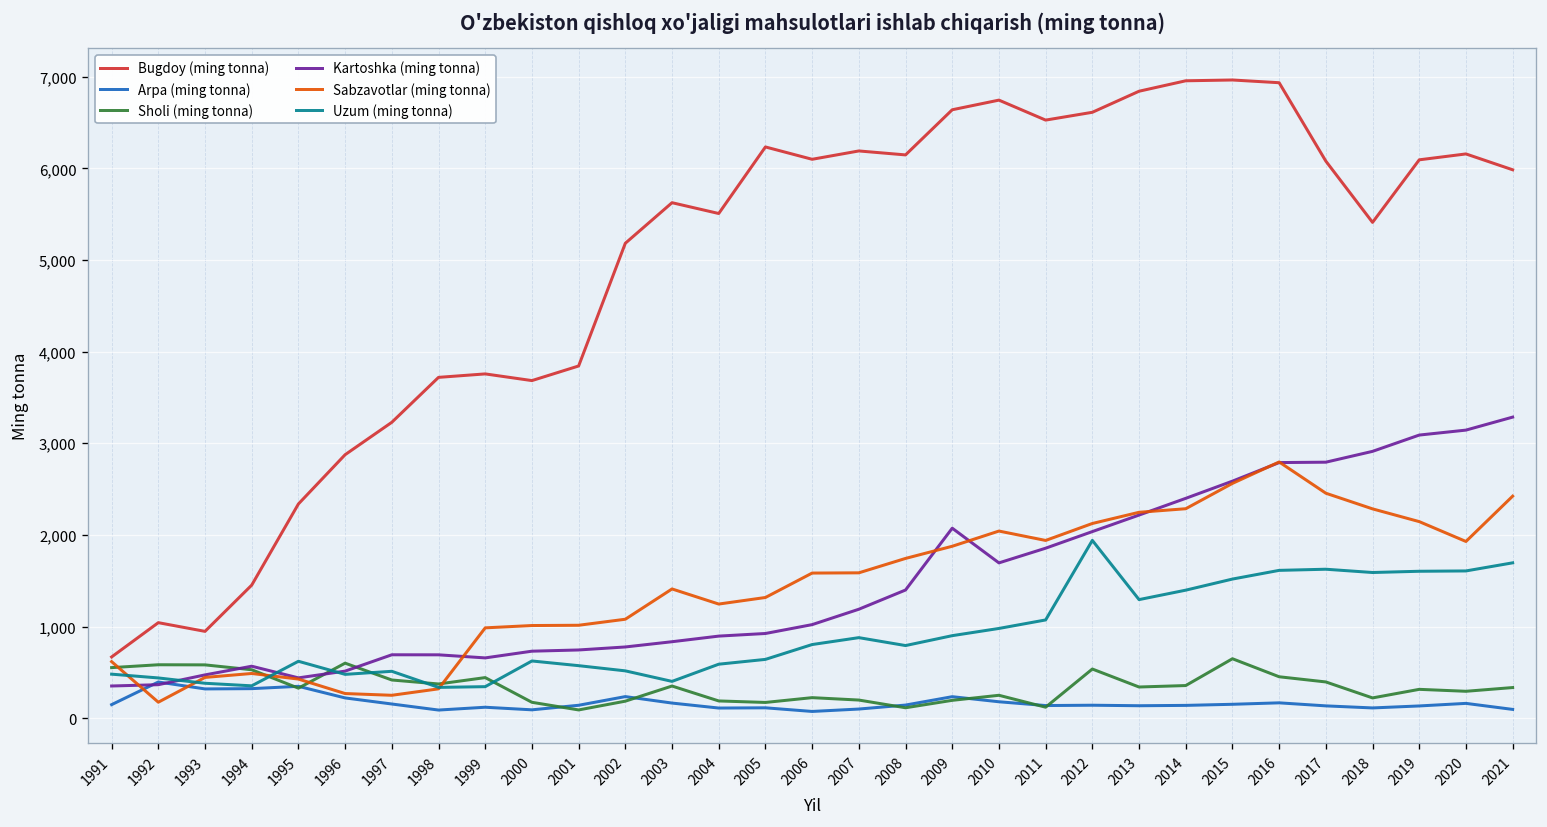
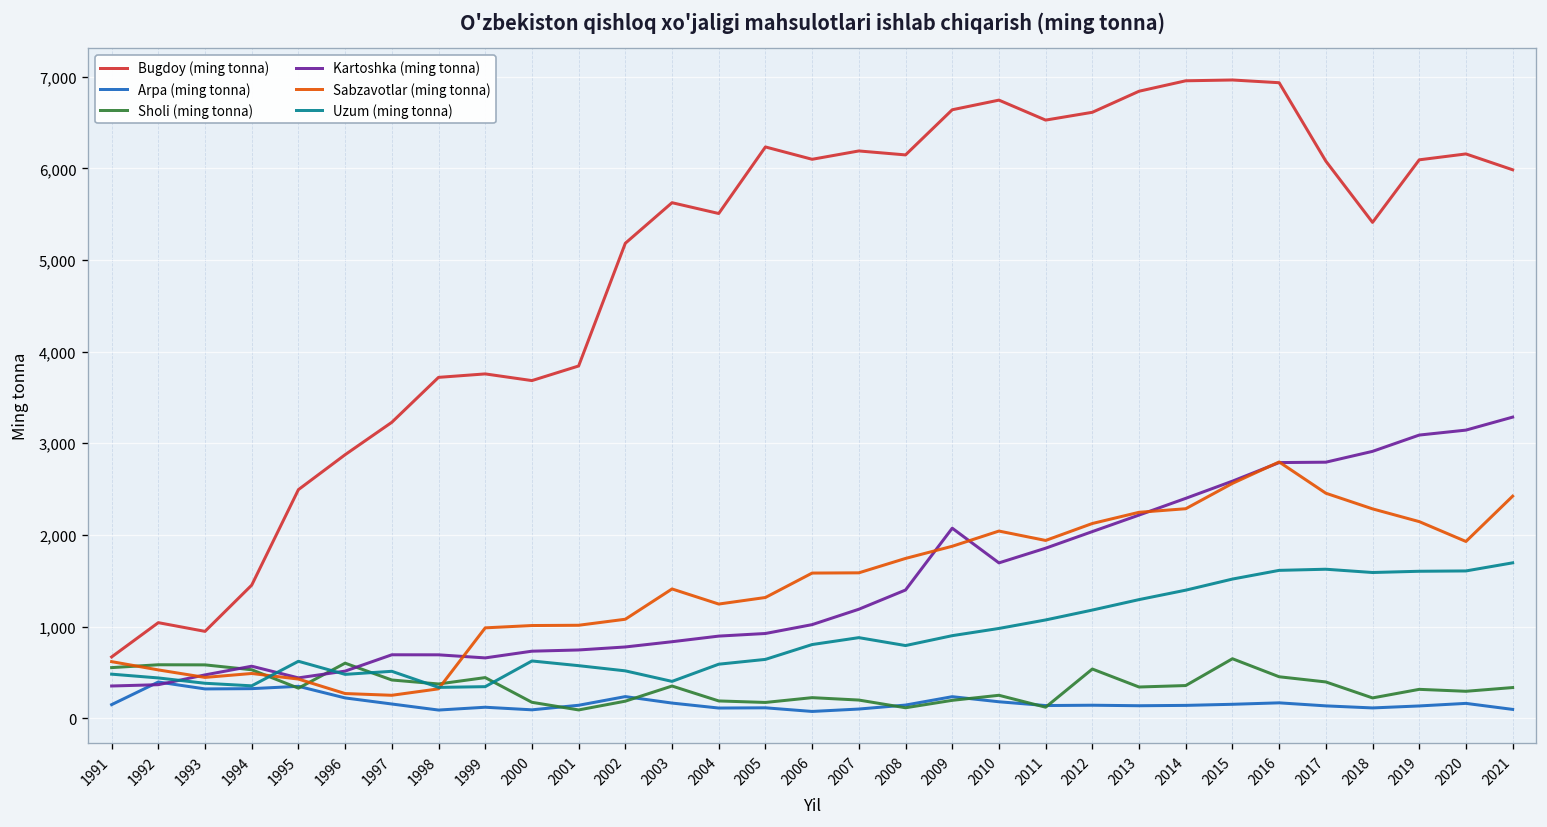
  {
    "Bugdoy (ming tonna)": {
      "1991": "700",
      "1992": "1,000",
      "1993": "900",
      "1994": "1,500",
-     "1995": "2,300",
+     "1995": "2,500",
      "1996": "2,900",
      "1997": "3,200",
      "1998": "3,700",
      "1999": "3,800",
      "2000": "3,700",
      "2001": "3,800",
      "2002": "5,200",
      "2003": "5,600",
      "2004": "5,500",
      "2005": "6,200",
      "2006": "6,100",
      "2007": "6,200",
      "2008": "6,100",
      "2009": "6,600",
      "2010": "6,700",
      "2011": "6,500",
      "2012": "6,600",
      "2013": "6,800",
      "2014": "7,000",
      "2015": "7,000",
      "2016": "6,900",
      "2017": "6,100",
      "2018": "5,400",
      "2019": "6,100",
      "2020": "6,200",
      "2021": "6,000"
    },
    "Arpa (ming tonna)": {
      "1991": "100",
      "1993": "300",
      "1996": "200",
      "1997": "200",
      "1998": "100",
      "1999": "100",
      "2000": "100",
      "2001": "100",
      "2002": "200",
      "2003": "200",
      "2004": "100",
      "2005": "100",
      "2006": "100",
      "2007": "100",
      "2009": "200",
      "2010": "200",
      "2012": "100",
      "2013": "100",
      "2014": "100",
      "2015": "200",
      "2016": "200",
      "2017": "100",
      "2018": "100",
      "2019": "100",
      "2020": "200",
      "2021": "100"
    },
    "Sholi (ming tonna)": {
      "1991": "600",
      "1992": "600",
      "1993": "600",
      "1994": "500",
      "1996": "600",
      "1997": "400",
      "1998": "400",
      "1999": "400",
      "2000": "200",
      "2001": "100",
      "2002": "200",
      "2003": "400",
      "2004": "200",
      "2005": "200",
      "2006": "200",
      "2007": "200",
      "2009": "200",
      "2010": "200",
      "2012": "500",
      "2013": "300",
      "2014": "400",
      "2015": "600",
      "2016": "500",
      "2017": "400",
      "2018": "200",
      "2019": "300",
      "2020": "300",
      "2021": "300"
    },
    "Kartoshka (ming tonna)": {
      "1991": "400",
      "1994": "600",
      "1996": "500",
      "1997": "700",
      "1998": "700",
      "1999": "700",
      "2000": "700",
      "2001": "700",
      "2002": "800",
      "2003": "800",
      "2004": "900",
      "2005": "900",
      "2006": "1,000",
      "2007": "1,200",
      "2008": "1,400",
      "2009": "2,100",
      "2010": "1,700",
      "2011": "1,900",
      "2012": "2,000",
      "2014": "2,400",
      "2017": "2,800",
      "2018": "2,900",
      "2019": "3,100",
      "2020": "3,100",
      "2021": "3,300"
    },
    "Sabzavotlar (ming tonna)": {
      "1991": "600",
-     "1992": "200",
+     "1992": "500",
      "1994": "500",
      "1996": "300",
      "1997": "200",
      "1999": "1,000",
      "2000": "1,000",
      "2001": "1,000",
      "2002": "1,100",
      "2003": "1,400",
      "2004": "1,200",
      "2005": "1,300",
      "2006": "1,600",
      "2007": "1,600",
      "2008": "1,700",
      "2009": "1,900",
      "2010": "2,000",
      "2011": "1,900",
      "2012": "2,100",
      "2014": "2,300",
      "2017": "2,500",
      "2018": "2,300",
      "2019": "2,100",
      "2020": "1,900",
      "2021": "2,400"
    },
    "Uzum (ming tonna)": {
      "1991": "500",
      "1992": "400",
      "1993": "400",
      "1995": "600",
      "1996": "500",
      "1997": "500",
      "1999": "300",
      "2000": "600",
      "2001": "600",
      "2002": "500",
      "2003": "400",
      "2004": "600",
      "2005": "600",
      "2006": "800",
      "2007": "900",
      "2008": "800",
      "2009": "900",
      "2010": "1,000",
      "2011": "1,100",
-     "2012": "1,900",
+     "2012": "1,200",
      "2013": "1,300",
      "2014": "1,400",
      "2015": "1,500",
      "2016": "1,600",
      "2017": "1,600",
      "2018": "1,600",
      "2019": "1,600",
      "2020": "1,600",
      "2021": "1,700"
    }
  }
